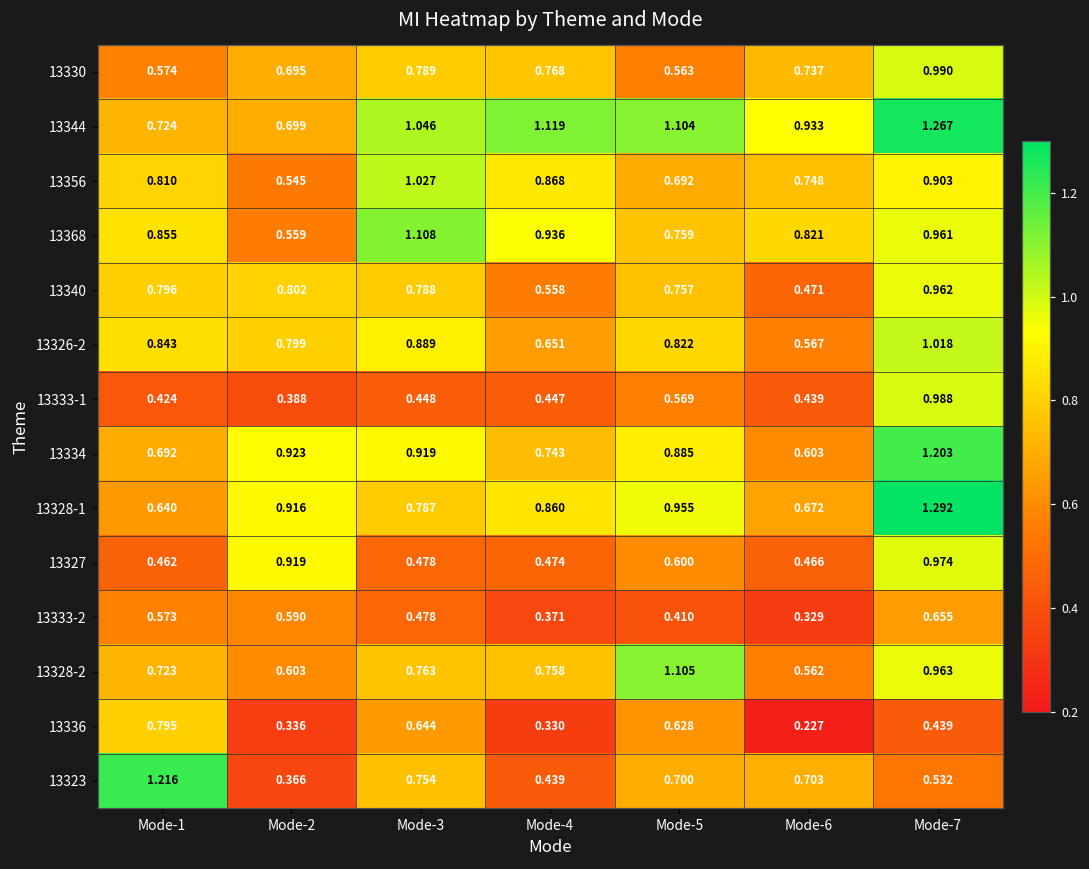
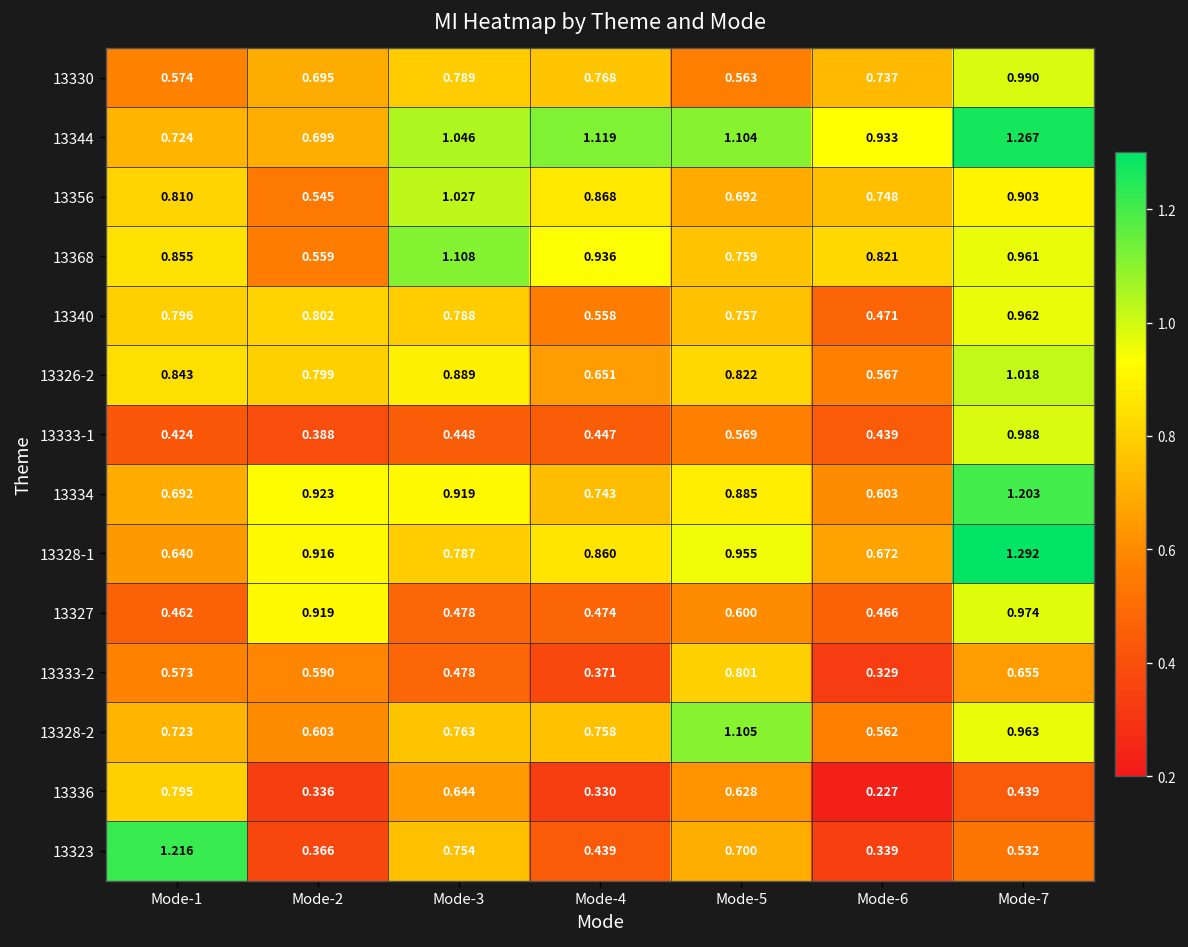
  {
    "13330": {
      "Mode-1": 0.574,
      "Mode-2": 0.695,
      "Mode-3": 0.789,
      "Mode-4": 0.768,
      "Mode-5": 0.563,
      "Mode-6": 0.737,
      "Mode-7": 0.990
    },
    "13344": {
      "Mode-1": 0.724,
      "Mode-2": 0.699,
      "Mode-3": 1.046,
      "Mode-4": 1.119,
      "Mode-5": 1.104,
      "Mode-6": 0.933,
      "Mode-7": 1.267
    },
    "13356": {
      "Mode-1": 0.810,
      "Mode-2": 0.545,
      "Mode-3": 1.027,
      "Mode-4": 0.868,
      "Mode-5": 0.692,
      "Mode-6": 0.748,
      "Mode-7": 0.903
    },
    "13368": {
      "Mode-1": 0.855,
      "Mode-2": 0.559,
      "Mode-3": 1.108,
      "Mode-4": 0.936,
      "Mode-5": 0.759,
      "Mode-6": 0.821,
      "Mode-7": 0.961
    },
    "13340": {
      "Mode-1": 0.796,
      "Mode-2": 0.802,
      "Mode-3": 0.788,
      "Mode-4": 0.558,
      "Mode-5": 0.757,
      "Mode-6": 0.471,
      "Mode-7": 0.962
    },
    "13326-2": {
      "Mode-1": 0.843,
      "Mode-2": 0.799,
      "Mode-3": 0.889,
      "Mode-4": 0.651,
      "Mode-5": 0.822,
      "Mode-6": 0.567,
      "Mode-7": 1.018
    },
    "13333-1": {
      "Mode-1": 0.424,
      "Mode-2": 0.388,
      "Mode-3": 0.448,
      "Mode-4": 0.447,
      "Mode-5": 0.569,
      "Mode-6": 0.439,
      "Mode-7": 0.988
    },
    "13334": {
      "Mode-1": 0.692,
      "Mode-2": 0.923,
      "Mode-3": 0.919,
      "Mode-4": 0.743,
      "Mode-5": 0.885,
      "Mode-6": 0.603,
      "Mode-7": 1.203
    },
    "13328-1": {
      "Mode-1": 0.640,
      "Mode-2": 0.916,
      "Mode-3": 0.787,
      "Mode-4": 0.860,
      "Mode-5": 0.955,
      "Mode-6": 0.672,
      "Mode-7": 1.292
    },
    "13327": {
      "Mode-1": 0.462,
      "Mode-2": 0.919,
      "Mode-3": 0.478,
      "Mode-4": 0.474,
      "Mode-5": 0.600,
      "Mode-6": 0.466,
      "Mode-7": 0.974
    },
    "13333-2": {
      "Mode-1": 0.573,
      "Mode-2": 0.590,
      "Mode-3": 0.478,
      "Mode-4": 0.371,
-     "Mode-5": 0.410,
+     "Mode-5": 0.801,
      "Mode-6": 0.329,
      "Mode-7": 0.655
    },
    "13328-2": {
      "Mode-1": 0.723,
      "Mode-2": 0.603,
      "Mode-3": 0.763,
      "Mode-4": 0.758,
      "Mode-5": 1.105,
      "Mode-6": 0.562,
      "Mode-7": 0.963
    },
    "13336": {
      "Mode-1": 0.795,
      "Mode-2": 0.336,
      "Mode-3": 0.644,
      "Mode-4": 0.330,
      "Mode-5": 0.628,
      "Mode-6": 0.227,
      "Mode-7": 0.439
    },
    "13323": {
      "Mode-1": 1.216,
      "Mode-2": 0.366,
      "Mode-3": 0.754,
      "Mode-4": 0.439,
      "Mode-5": 0.700,
-     "Mode-6": 0.703,
+     "Mode-6": 0.339,
      "Mode-7": 0.532
    }
  }
